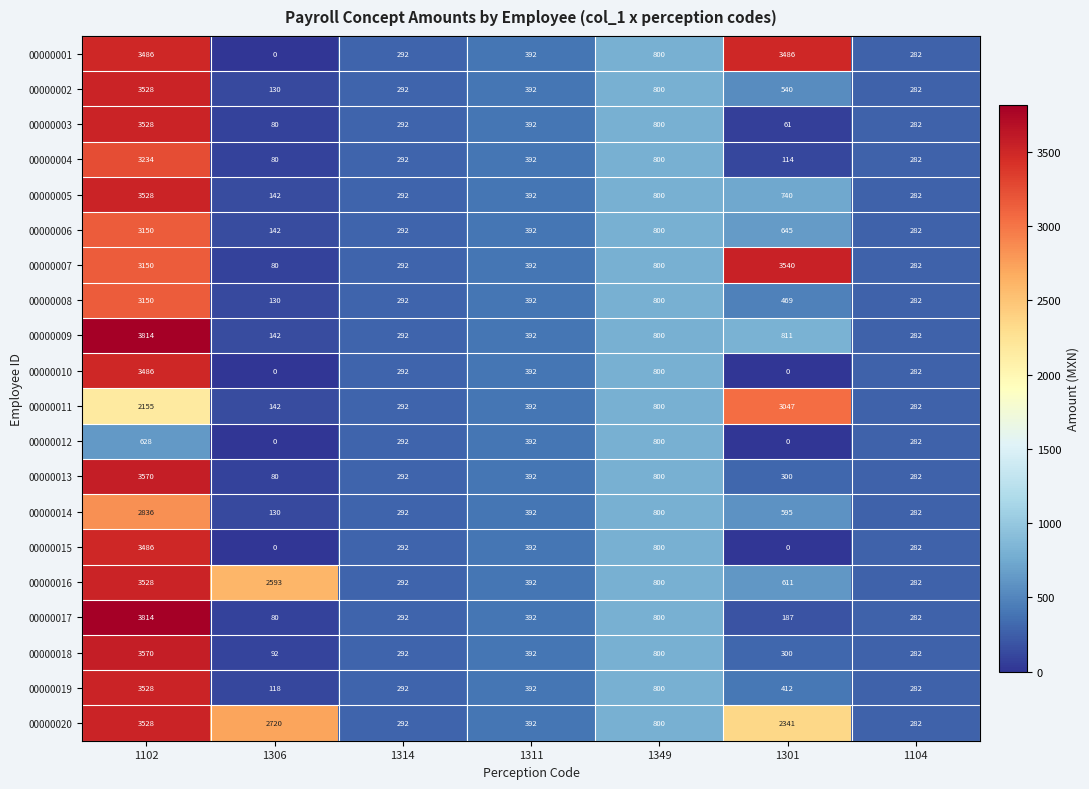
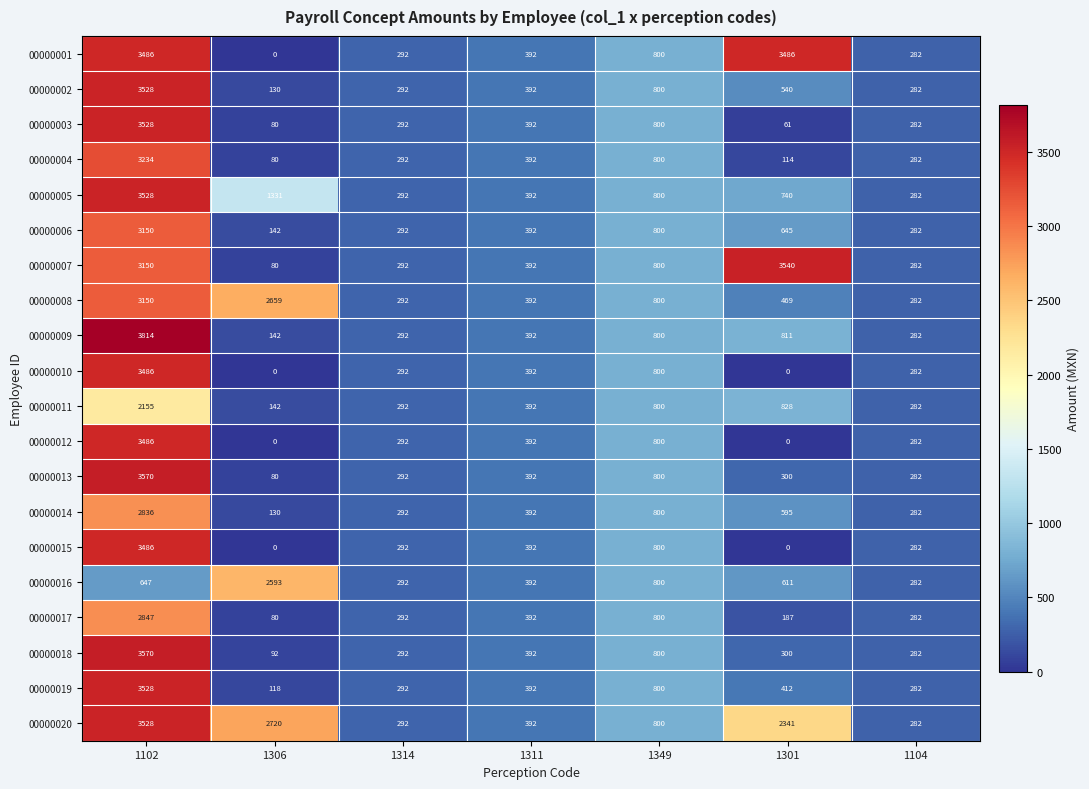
  {
    "00000001": {
      "1102": 3486,
      "1306": 0,
      "1314": 292,
      "1311": 392,
      "1349": 800,
      "1301": 3486,
      "1104": 282
    },
    "00000002": {
      "1102": 3528,
      "1306": 130,
      "1314": 292,
      "1311": 392,
      "1349": 800,
      "1301": 540,
      "1104": 282
    },
    "00000003": {
      "1102": 3528,
      "1306": 80,
      "1314": 292,
      "1311": 392,
      "1349": 800,
      "1301": 61,
      "1104": 282
    },
    "00000004": {
      "1102": 3234,
      "1306": 80,
      "1314": 292,
      "1311": 392,
      "1349": 800,
      "1301": 114,
      "1104": 282
    },
    "00000005": {
      "1102": 3528,
-     "1306": 142,
+     "1306": 1331,
      "1314": 292,
      "1311": 392,
      "1349": 800,
      "1301": 740,
      "1104": 282
    },
    "00000006": {
      "1102": 3150,
      "1306": 142,
      "1314": 292,
      "1311": 392,
      "1349": 800,
      "1301": 645,
      "1104": 282
    },
    "00000007": {
      "1102": 3150,
      "1306": 80,
      "1314": 292,
      "1311": 392,
      "1349": 800,
      "1301": 3540,
      "1104": 282
    },
    "00000008": {
      "1102": 3150,
-     "1306": 130,
+     "1306": 2659,
      "1314": 292,
      "1311": 392,
      "1349": 800,
      "1301": 469,
      "1104": 282
    },
    "00000009": {
      "1102": 3814,
      "1306": 142,
      "1314": 292,
      "1311": 392,
      "1349": 800,
      "1301": 811,
      "1104": 282
    },
    "00000010": {
      "1102": 3486,
      "1306": 0,
      "1314": 292,
      "1311": 392,
      "1349": 800,
      "1301": 0,
      "1104": 282
    },
    "00000011": {
      "1102": 2155,
      "1306": 142,
      "1314": 292,
      "1311": 392,
      "1349": 800,
-     "1301": 3047,
+     "1301": 828,
      "1104": 282
    },
    "00000012": {
-     "1102": 628,
+     "1102": 3486,
      "1306": 0,
      "1314": 292,
      "1311": 392,
      "1349": 800,
      "1301": 0,
      "1104": 282
    },
    "00000013": {
      "1102": 3570,
      "1306": 80,
      "1314": 292,
      "1311": 392,
      "1349": 800,
      "1301": 300,
      "1104": 282
    },
    "00000014": {
      "1102": 2836,
      "1306": 130,
      "1314": 292,
      "1311": 392,
      "1349": 800,
      "1301": 595,
      "1104": 282
    },
    "00000015": {
      "1102": 3486,
      "1306": 0,
      "1314": 292,
      "1311": 392,
      "1349": 800,
      "1301": 0,
      "1104": 282
    },
    "00000016": {
-     "1102": 3528,
+     "1102": 647,
      "1306": 2593,
      "1314": 292,
      "1311": 392,
      "1349": 800,
      "1301": 611,
      "1104": 282
    },
    "00000017": {
-     "1102": 3814,
+     "1102": 2847,
      "1306": 80,
      "1314": 292,
      "1311": 392,
      "1349": 800,
      "1301": 187,
      "1104": 282
    },
    "00000018": {
      "1102": 3570,
      "1306": 92,
      "1314": 292,
      "1311": 392,
      "1349": 800,
      "1301": 300,
      "1104": 282
    },
    "00000019": {
      "1102": 3528,
      "1306": 118,
      "1314": 292,
      "1311": 392,
      "1349": 800,
      "1301": 412,
      "1104": 282
    },
    "00000020": {
      "1102": 3528,
      "1306": 2720,
      "1314": 292,
      "1311": 392,
      "1349": 800,
      "1301": 2341,
      "1104": 282
    }
  }
